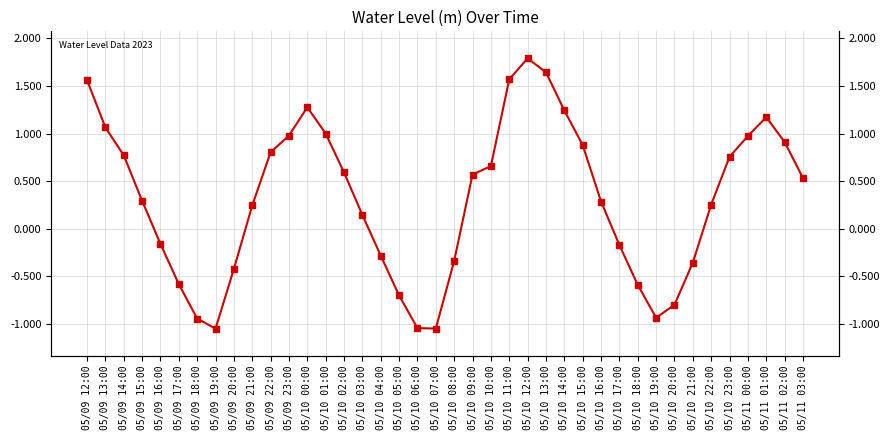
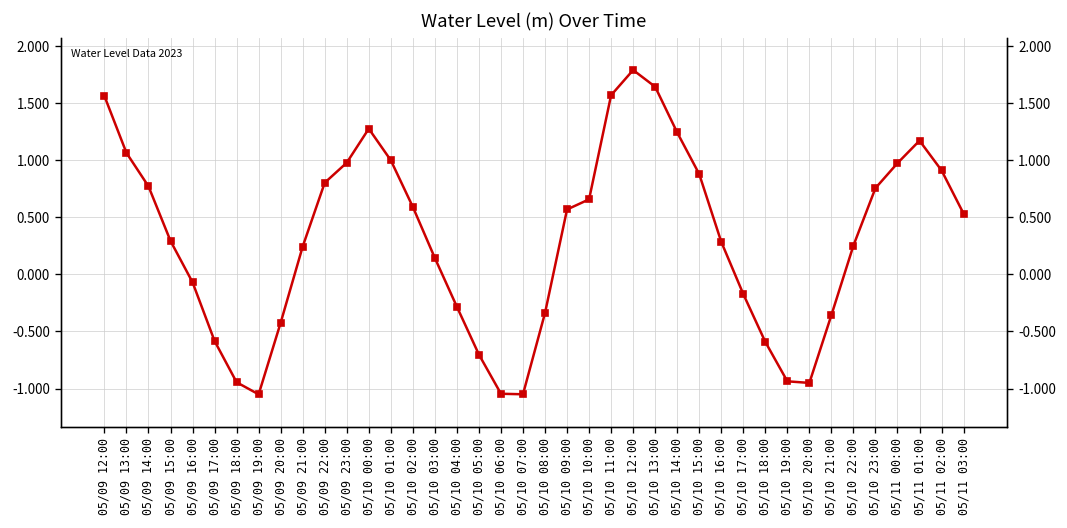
  {
    "05/09 12:00": 1.6,
    "05/09 13:00": 1.1,
    "05/09 14:00": 0.8,
    "05/09 15:00": 0.3,
-   "05/09 16:00": -0.2,
+   "05/09 16:00": -0.1,
    "05/09 17:00": -0.6,
    "05/09 18:00": -0.9,
    "05/09 19:00": -1.1,
    "05/09 20:00": -0.4,
    "05/09 21:00": 0.2,
    "05/09 22:00": 0.8,
    "05/09 23:00": 1.0,
    "05/10 00:00": 1.3,
    "05/10 01:00": 1.0,
    "05/10 02:00": 0.6,
    "05/10 03:00": 0.1,
    "05/10 04:00": -0.3,
    "05/10 05:00": -0.7,
    "05/10 06:00": -1.0,
    "05/10 07:00": -1.0,
    "05/10 08:00": -0.3,
    "05/10 09:00": 0.6,
    "05/10 10:00": 0.7,
    "05/10 11:00": 1.6,
    "05/10 12:00": 1.8,
    "05/10 13:00": 1.6,
    "05/10 14:00": 1.2,
    "05/10 15:00": 0.9,
    "05/10 16:00": 0.3,
    "05/10 17:00": -0.2,
    "05/10 18:00": -0.6,
    "05/10 19:00": -0.9,
-   "05/10 20:00": -0.8,
+   "05/10 20:00": -1.0,
    "05/10 21:00": -0.4,
    "05/10 22:00": 0.3,
    "05/10 23:00": 0.8,
    "05/11 00:00": 1.0,
    "05/11 01:00": 1.2,
    "05/11 02:00": 0.9,
    "05/11 03:00": 0.5
  }
